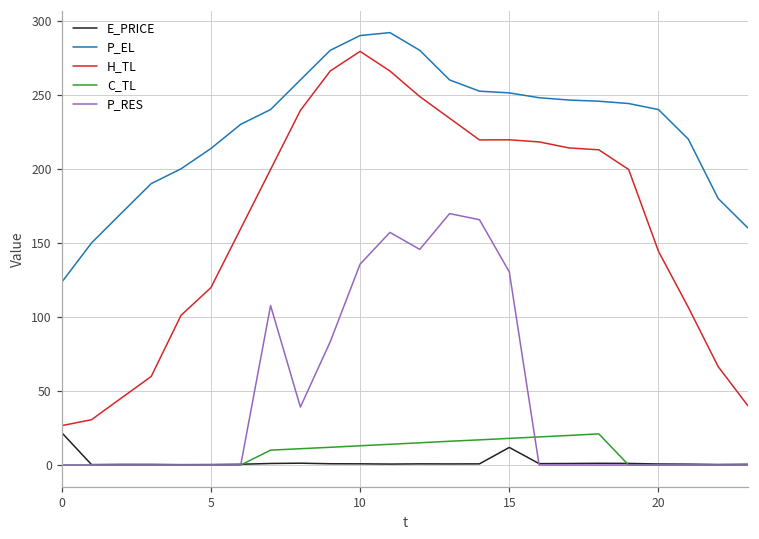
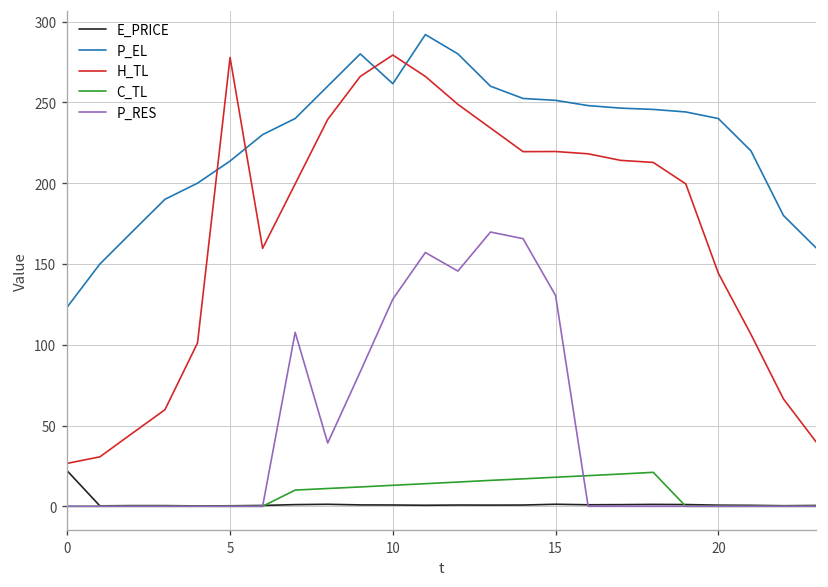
  {
    "E_PRICE": {
      "0": 22,
      "10": 1,
-     "15": 12
+     "15": 1
    },
    "P_EL": {
      "0": 123,
      "5": 214,
-     "10": 290,
+     "10": 262,
      "15": 251,
      "20": 240
    },
    "H_TL": {
      "0": 27,
-     "5": 120,
+     "5": 278,
      "10": 279,
      "15": 220,
      "20": 144
    },
    "C_TL": {
      "10": 13,
      "15": 18
    },
    "P_RES": {
-     "10": 136,
+     "10": 128,
      "15": 130
    }
  }
